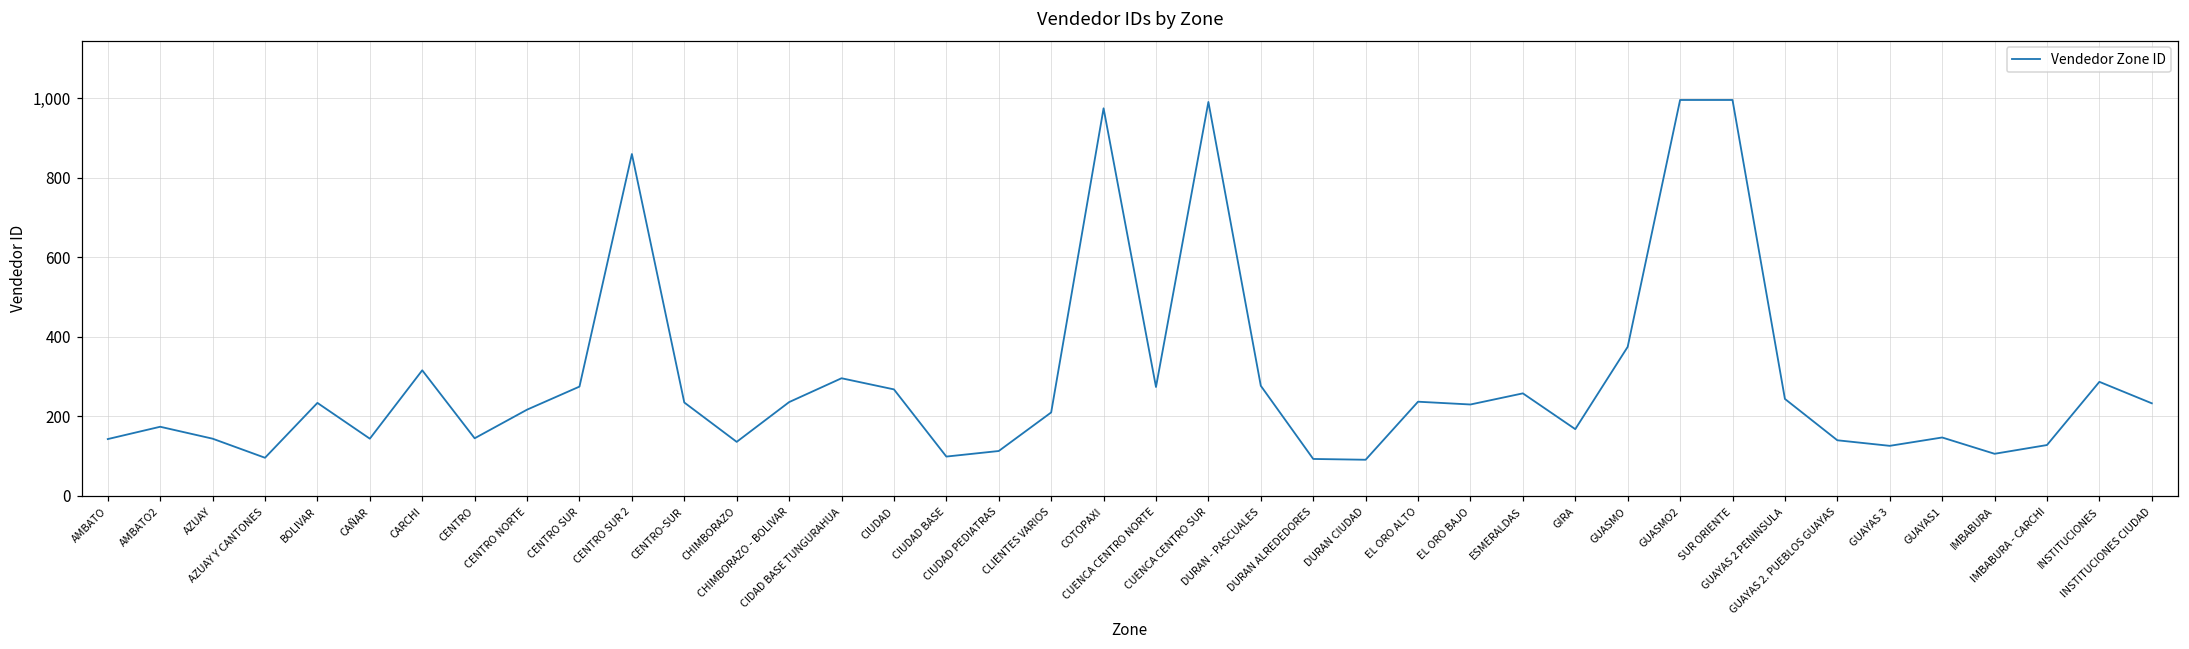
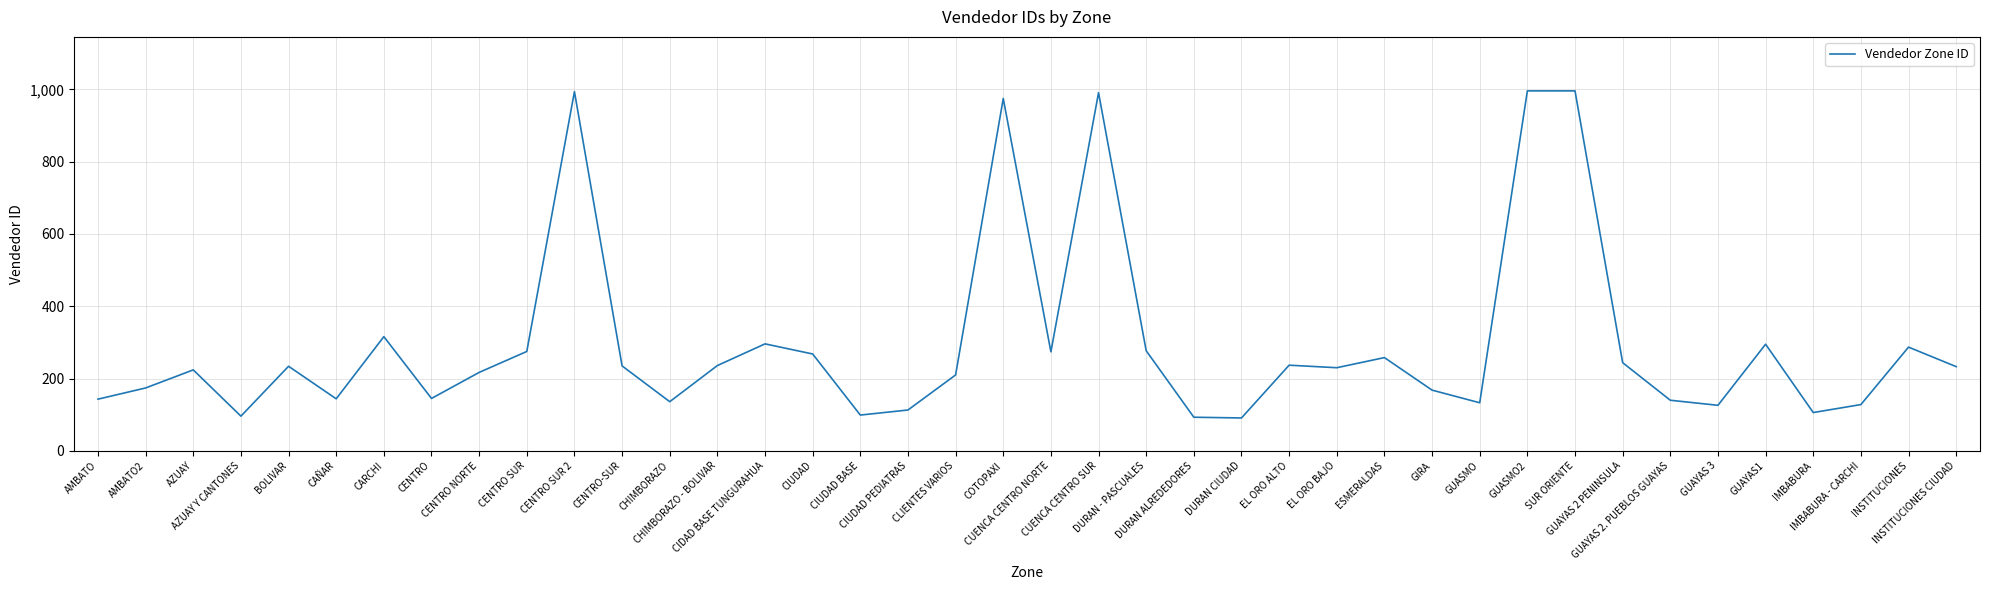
  {
    "AMBATO": "140",
    "AMBATO2": "170",
-   "AZUAY": "140",
+   "AZUAY": "220",
    "AZUAY Y CANTONES": "100",
    "BOLIVAR": "230",
    "CAÑAR": "140",
    "CARCHI": "320",
    "CENTRO": "150",
    "CENTRO NORTE": "220",
    "CENTRO SUR": "280",
-   "CENTRO SUR 2": "860",
+   "CENTRO SUR 2": "990",
    "CENTRO-SUR": "240",
    "CHIMBORAZO": "140",
    "CHIMBORAZO - BOLIVAR": "240",
    "CIDAD BASE TUNGURAHUA": "300",
    "CIUDAD": "270",
    "CIUDAD BASE": "100",
    "CIUDAD PEDIATRAS": "110",
    "CLIENTES VARIOS": "210",
    "COTOPAXI": "980",
    "CUENCA CENTRO NORTE": "270",
    "CUENCA CENTRO SUR": "990",
    "DURAN - PASCUALES": "280",
    "DURAN ALREDEDORES": "90",
    "DURAN CIUDAD": "90",
    "EL ORO ALTO": "240",
    "EL ORO BAJO": "230",
    "ESMERALDAS": "260",
    "GIRA": "170",
-   "GUASMO": "380",
+   "GUASMO": "130",
    "GUASMO2": "1,000",
    "SUR ORIENTE": "1,000",
    "GUAYAS 2 PENINSULA": "240",
    "GUAYAS 2. PUEBLOS GUAYAS": "140",
    "GUAYAS 3": "130",
-   "GUAYAS1": "150",
+   "GUAYAS1": "300",
    "IMBABURA": "110",
    "IMBABURA - CARCHI": "130",
    "INSTITUCIONES": "290",
    "INSTITUCIONES CIUDAD": "230"
  }
